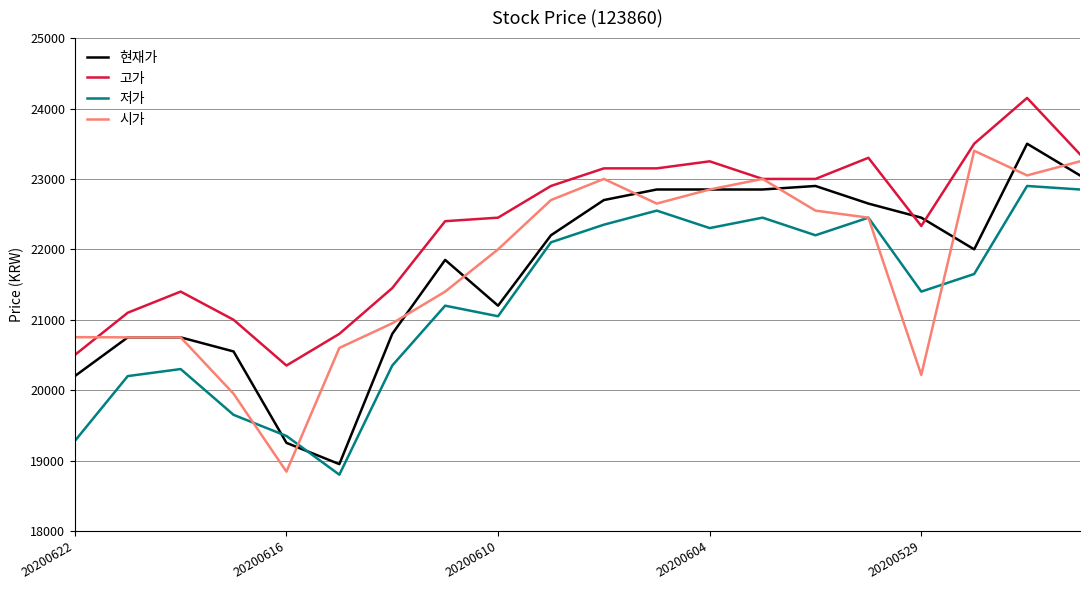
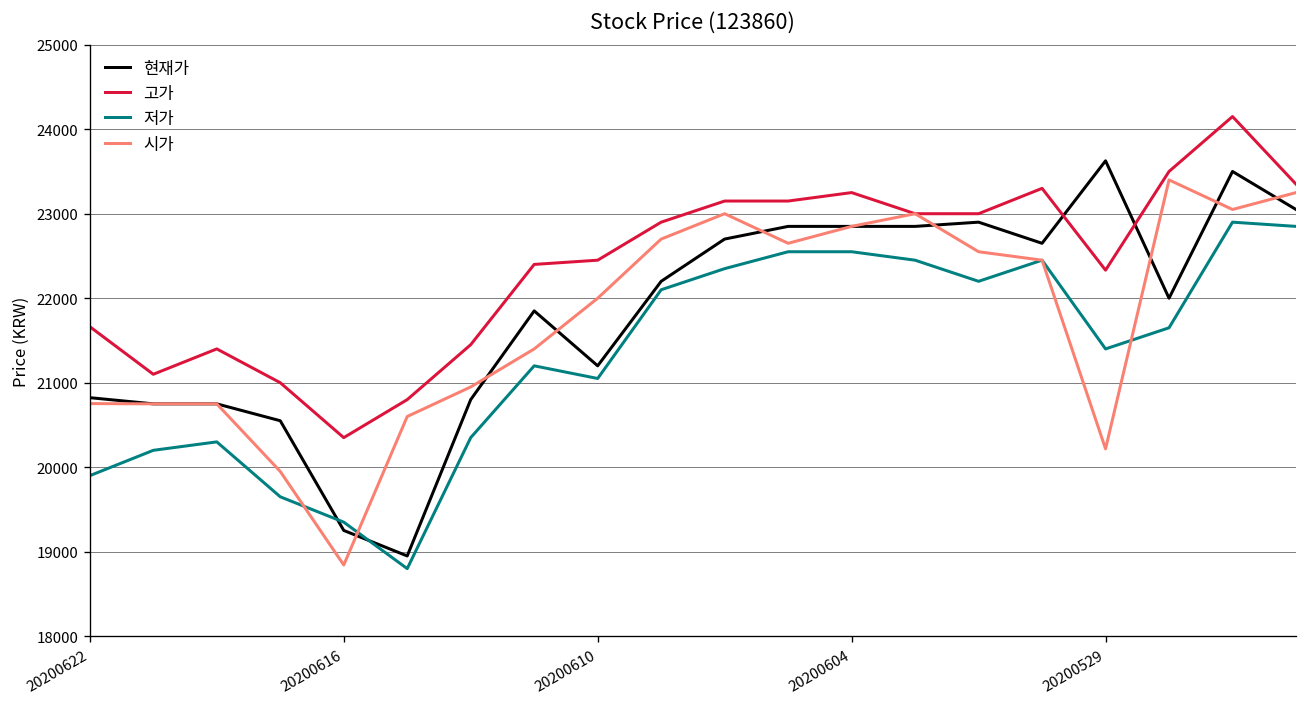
  {
    "현재가": {
-     "20200622": 20200,
+     "20200622": 20800,
      "20200616": 19300,
      "20200610": 21200,
-     "20200529": 22500
+     "20200529": 23600
    },
    "고가": {
-     "20200622": 20500,
+     "20200622": 21700,
      "20200616": 20400,
      "20200610": 22500,
      "20200604": 23300,
      "20200529": 22300
    },
    "저가": {
-     "20200622": 19300,
+     "20200622": 19900,
      "20200616": 19400,
      "20200610": 21100,
-     "20200604": 22300,
+     "20200604": 22600,
      "20200529": 21400
    },
    "시가": {
      "20200622": 20800,
      "20200616": 18800,
      "20200610": 22000,
      "20200529": 20200
    }
  }
